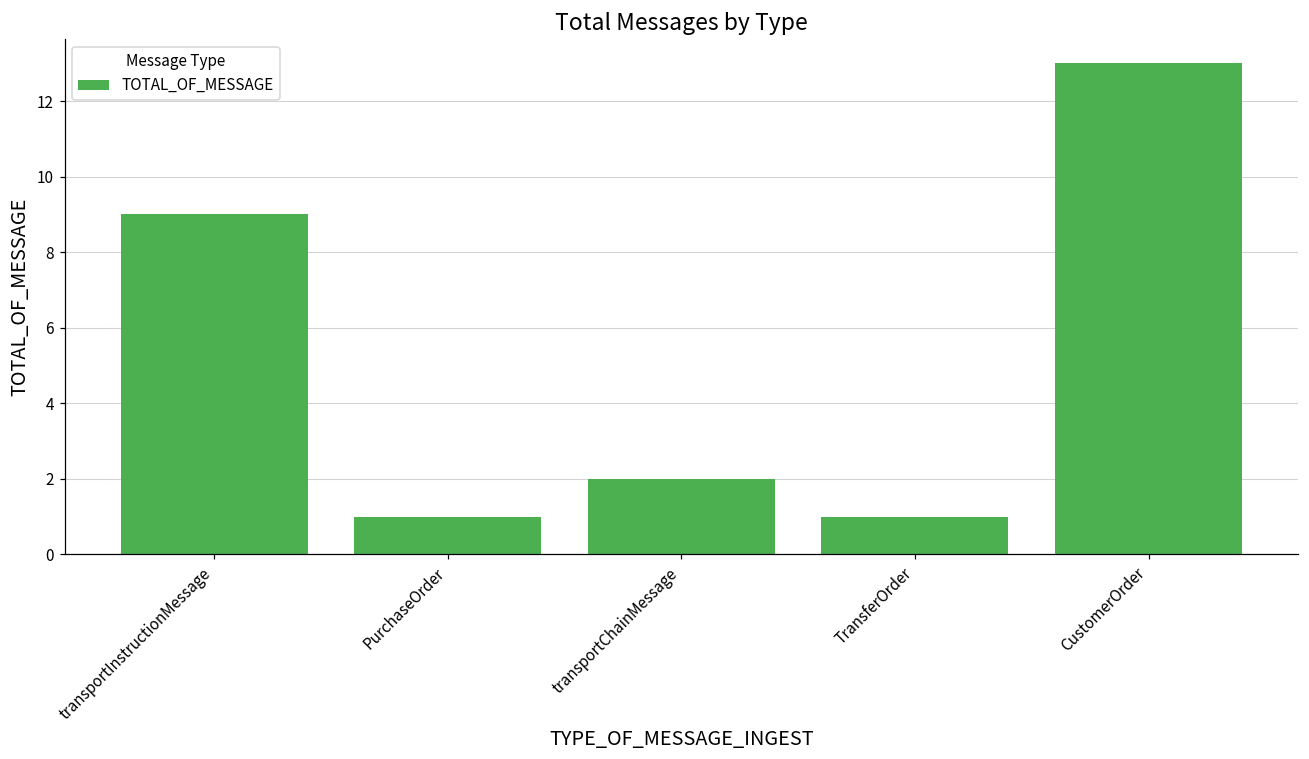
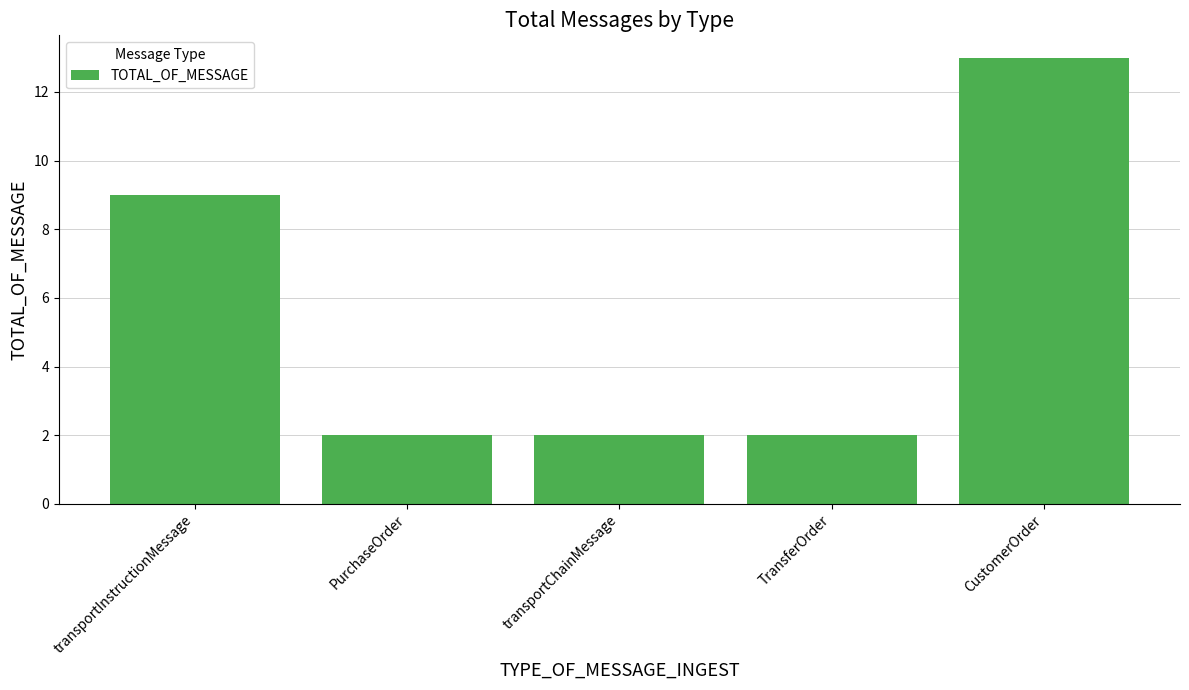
  {
    "transportInstructionMessage": 9,
-   "PurchaseOrder": 1,
+   "PurchaseOrder": 2,
    "transportChainMessage": 2,
-   "TransferOrder": 1,
+   "TransferOrder": 2,
    "CustomerOrder": 13
  }
